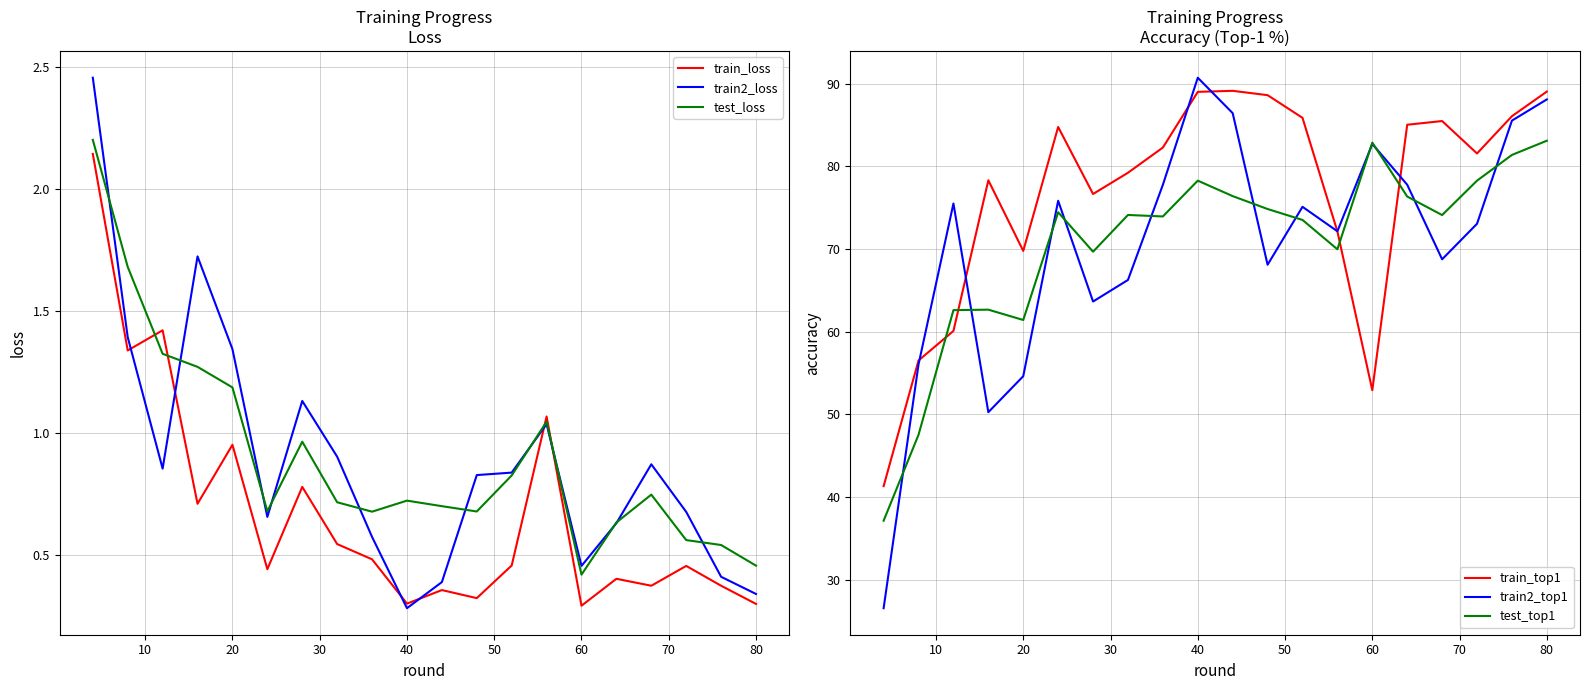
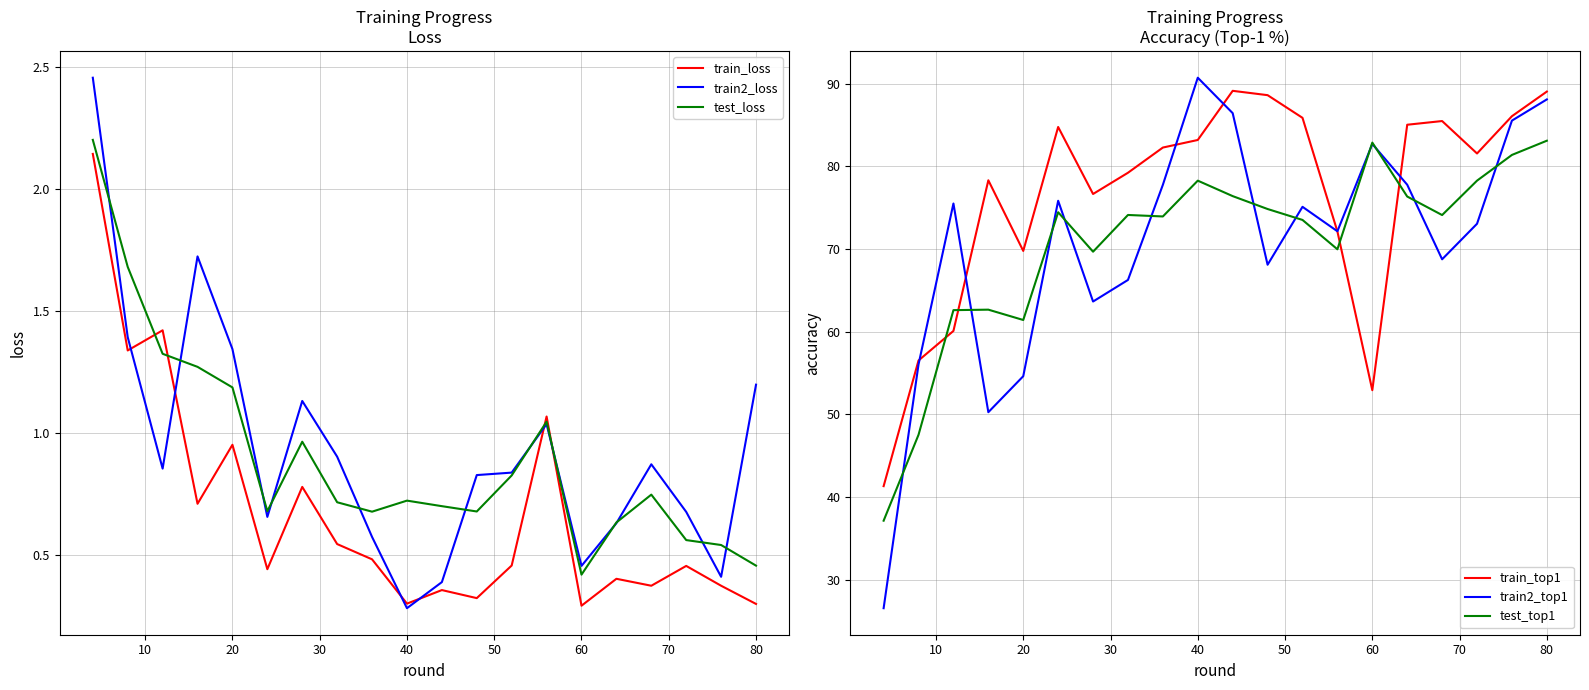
  {
    "Training Progress Loss": {
      "train_loss": {
        "20": 0.95,
        "40": 0.30,
        "60": 0.29,
        "80": 0.30
      },
      "train2_loss": {
        "20": 1.34,
        "40": 0.28,
        "60": 0.45,
-       "80": 0.34
+       "80": 1.20
      },
      "test_loss": {
        "20": 1.19,
        "40": 0.72,
        "60": 0.42,
        "80": 0.46
      }
    },
    "Training Progress Accuracy (Top-1 %)": {
      "train_top1": {
        "20": 70,
-       "40": 89,
+       "40": 83,
        "60": 53,
        "80": 89
      },
      "train2_top1": {
        "20": 55,
        "40": 91,
        "80": 88
      },
      "test_top1": {
        "20": 61,
        "40": 78,
        "80": 83
      }
    }
  }
